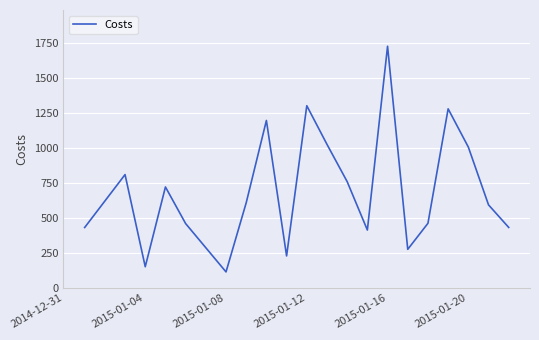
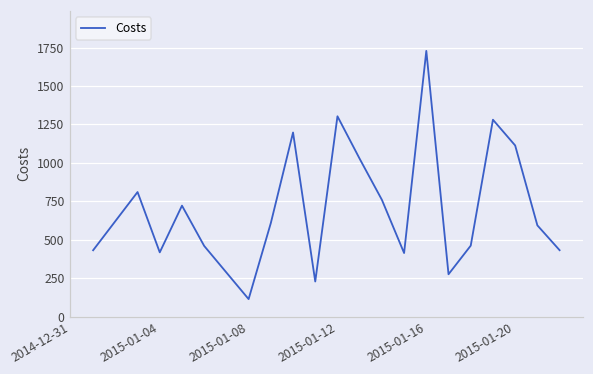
  {
-   "2015-01-04": 150,
+   "2015-01-04": 420,
    "2015-01-08": 110,
    "2015-01-12": 1300,
    "2015-01-16": 1730,
-   "2015-01-20": 1010
+   "2015-01-20": 1110
  }
